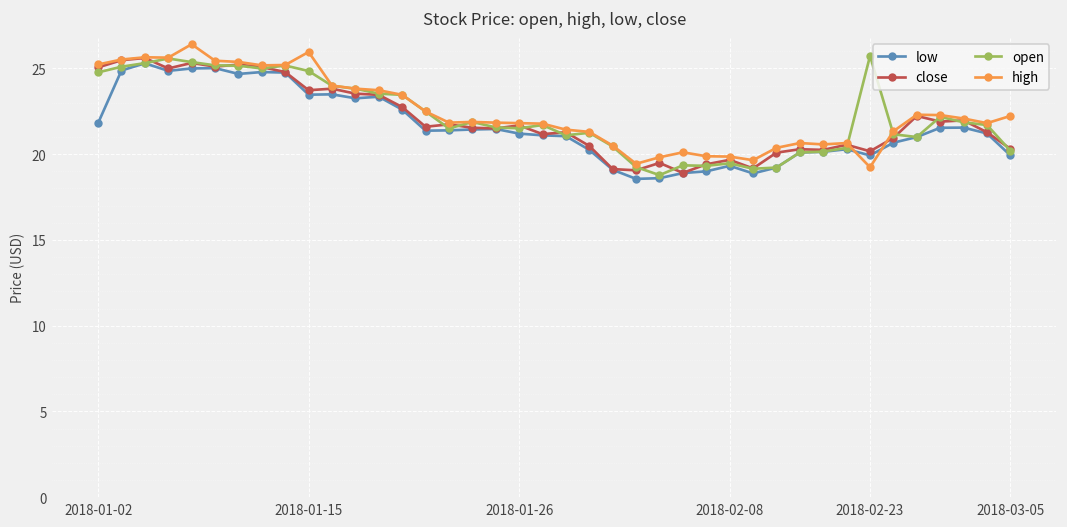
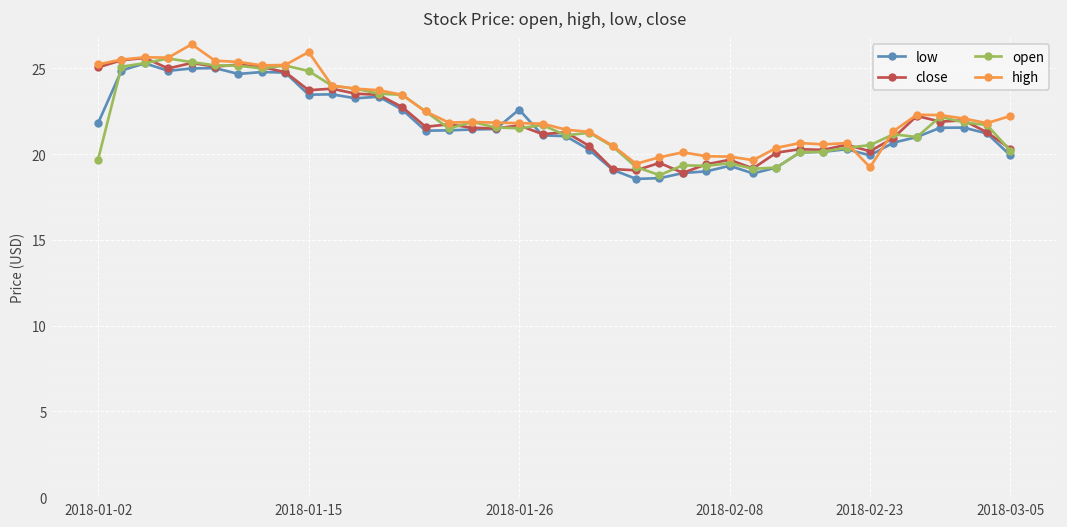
  {
    "low": {
      "2018-01-02": 21.8,
      "2018-01-15": 23.5,
-     "2018-01-26": 21.2,
+     "2018-01-26": 22.6,
      "2018-02-23": 19.9,
      "2018-03-05": 19.9
    },
    "close": {
      "2018-01-15": 23.7,
      "2018-02-08": 19.7,
      "2018-02-23": 20.2
    },
    "open": {
-     "2018-01-02": 24.8,
+     "2018-01-02": 19.7,
      "2018-01-15": 24.9,
-     "2018-02-23": 25.7
+     "2018-02-23": 20.5
    },
    "high": {
      "2018-01-15": 26.0,
      "2018-02-08": 19.9,
      "2018-02-23": 19.2,
      "2018-03-05": 22.2
    }
  }
